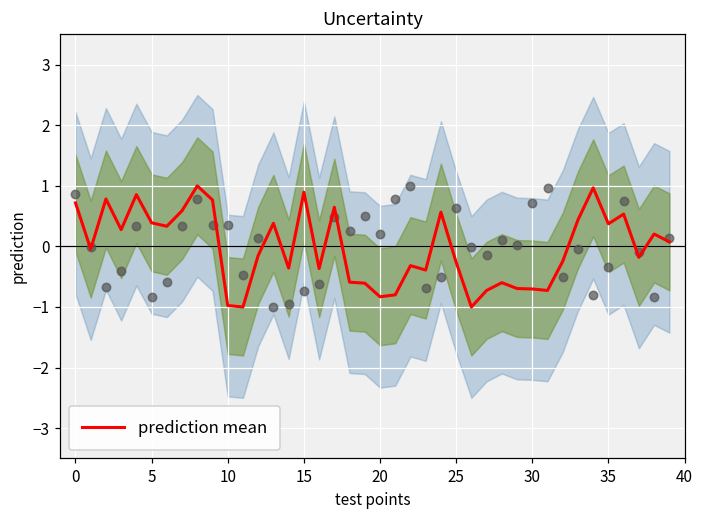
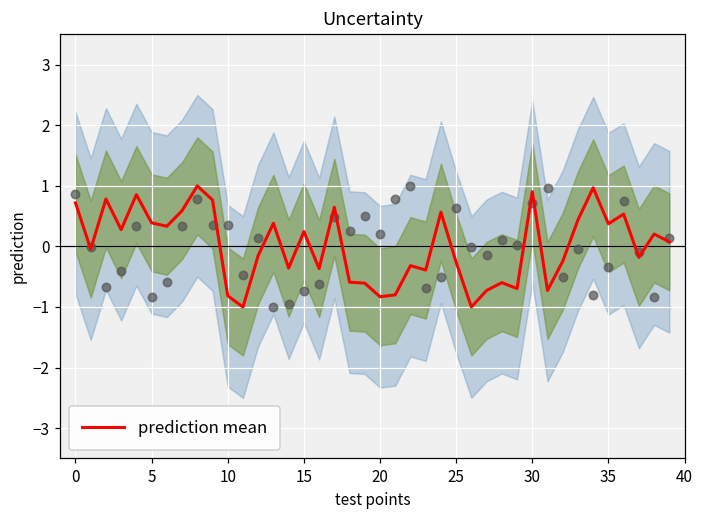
  {
    "prediction mean": {
      "0": 0.7,
      "5": 0.4,
-     "10": -1.0,
-     "15": 0.9,
+     "10": -0.8,
+     "15": 0.2,
      "20": -0.8,
      "25": -0.3,
-     "30": -0.7,
+     "30": 0.9,
      "35": 0.4
    }
  }
